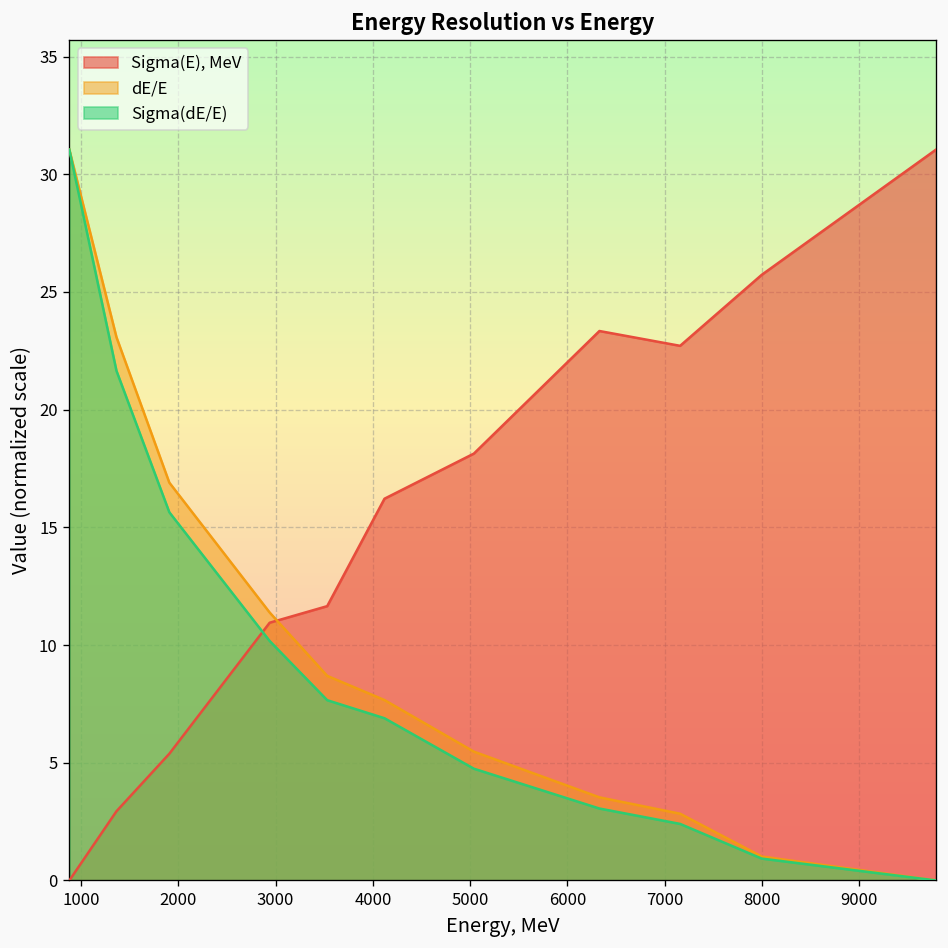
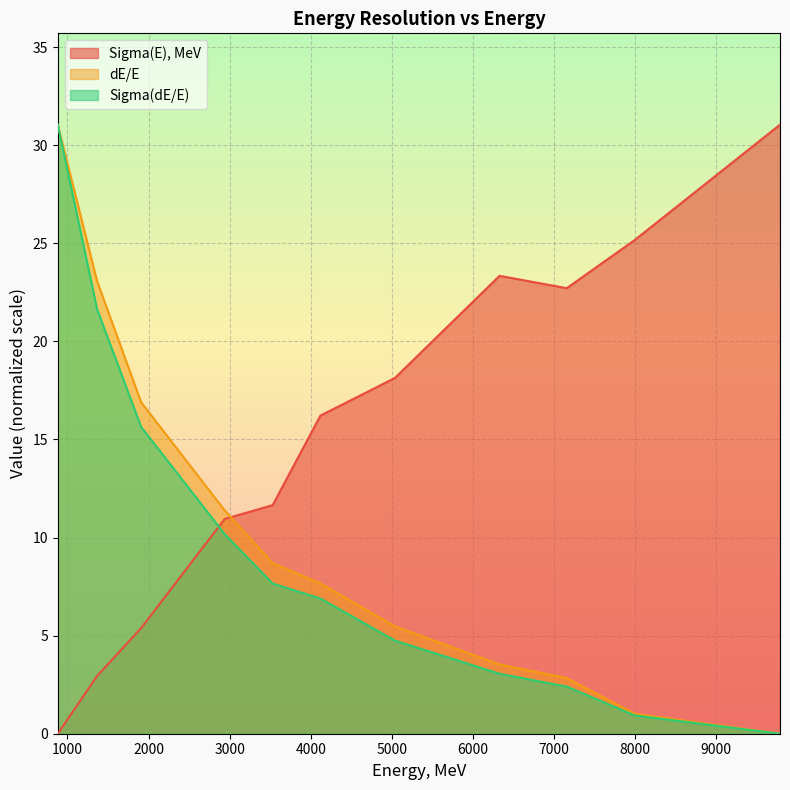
  {
    "Sigma(E), MeV": {
-     "8000": 25.7
+     "8000": 25.2
    }
  }
